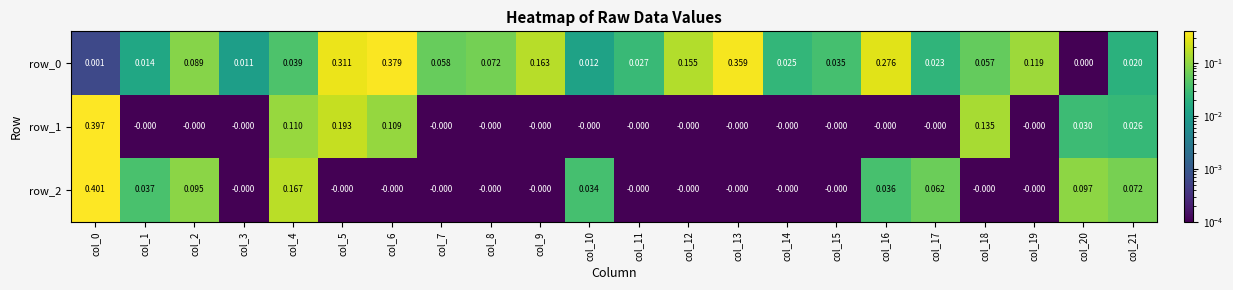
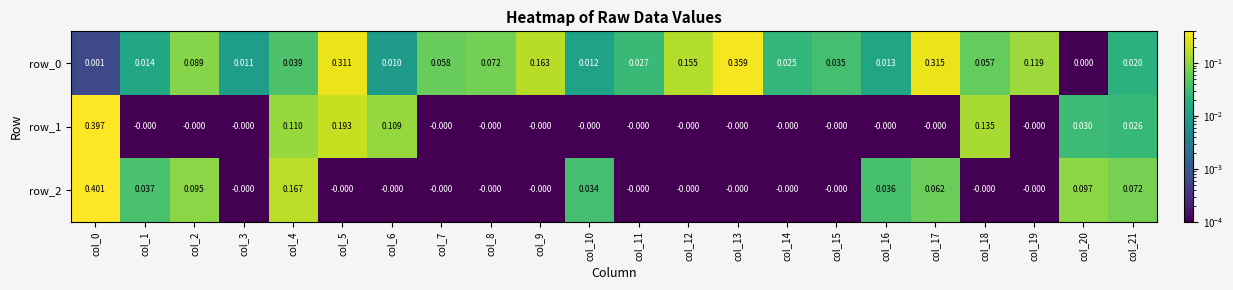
  {
    "row_0": {
      "col_0": 0.001,
      "col_1": 0.014,
      "col_2": 0.089,
      "col_3": 0.011,
      "col_4": 0.039,
      "col_5": 0.311,
-     "col_6": 0.379,
+     "col_6": 0.010,
      "col_7": 0.058,
      "col_8": 0.072,
      "col_9": 0.163,
      "col_10": 0.012,
      "col_11": 0.027,
      "col_12": 0.155,
      "col_13": 0.359,
      "col_14": 0.025,
      "col_15": 0.035,
-     "col_16": 0.276,
-     "col_17": 0.023,
+     "col_16": 0.013,
+     "col_17": 0.315,
      "col_18": 0.057,
      "col_19": 0.119,
      "col_20": 0.000,
      "col_21": 0.020
    },
    "row_1": {
      "col_0": 0.397,
      "col_1": -0.000,
      "col_2": -0.000,
      "col_3": -0.000,
      "col_4": 0.110,
      "col_5": 0.193,
      "col_6": 0.109,
      "col_7": -0.000,
      "col_8": -0.000,
      "col_9": -0.000,
      "col_10": -0.000,
      "col_11": -0.000,
      "col_12": -0.000,
      "col_13": -0.000,
      "col_14": -0.000,
      "col_15": -0.000,
      "col_16": -0.000,
      "col_17": -0.000,
      "col_18": 0.135,
      "col_19": -0.000,
      "col_20": 0.030,
      "col_21": 0.026
    },
    "row_2": {
      "col_0": 0.401,
      "col_1": 0.037,
      "col_2": 0.095,
      "col_3": -0.000,
      "col_4": 0.167,
      "col_5": -0.000,
      "col_6": -0.000,
      "col_7": -0.000,
      "col_8": -0.000,
      "col_9": -0.000,
      "col_10": 0.034,
      "col_11": -0.000,
      "col_12": -0.000,
      "col_13": -0.000,
      "col_14": -0.000,
      "col_15": -0.000,
      "col_16": 0.036,
      "col_17": 0.062,
      "col_18": -0.000,
      "col_19": -0.000,
      "col_20": 0.097,
      "col_21": 0.072
    }
  }
